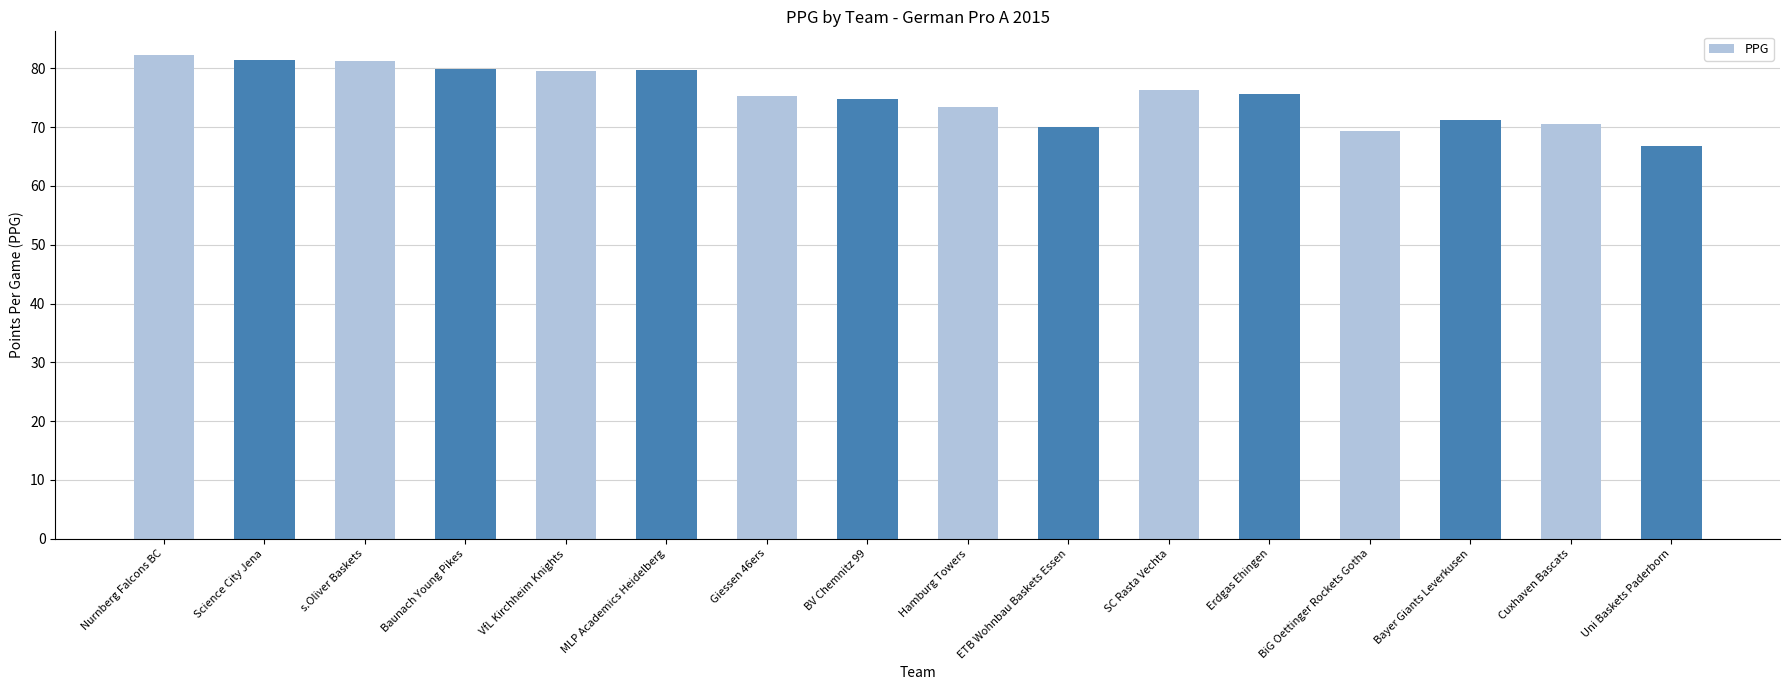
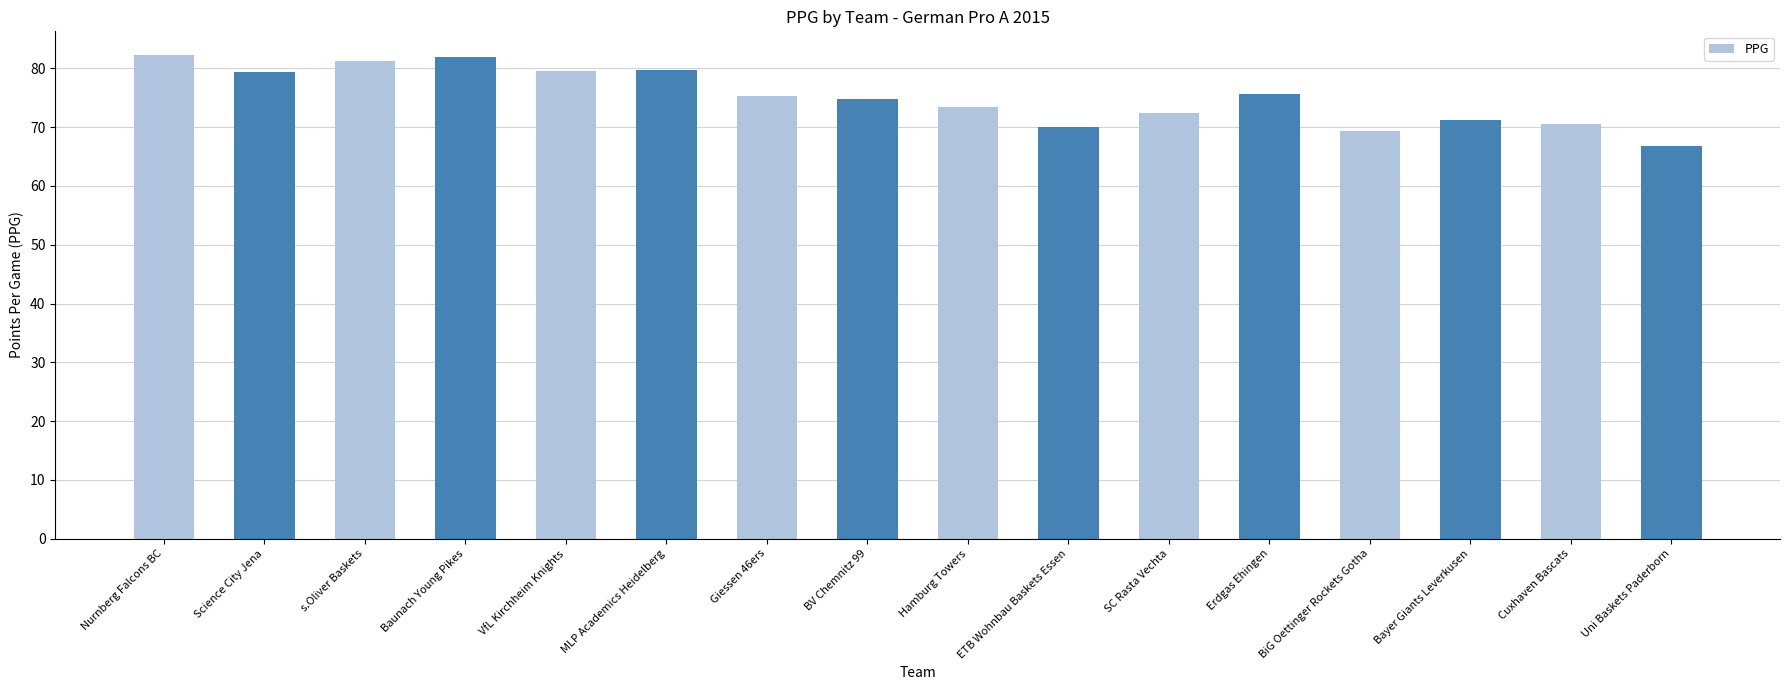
  {
    "Nurnberg Falcons BC": 82,
-   "Science City Jena": 82,
+   "Science City Jena": 79,
    "s.Oliver Baskets": 81,
-   "Baunach Young Pikes": 80,
+   "Baunach Young Pikes": 82,
    "VfL Kirchheim Knights": 80,
    "MLP Academics Heidelberg": 80,
    "Giessen 46ers": 75,
    "BV Chemnitz 99": 75,
    "Hamburg Towers": 73,
    "ETB Wohnbau Baskets Essen": 70,
-   "SC Rasta Vechta": 76,
+   "SC Rasta Vechta": 73,
    "Erdgas Ehingen": 76,
    "BiG Oettinger Rockets Gotha": 69,
    "Bayer Giants Leverkusen": 71,
    "Cuxhaven Bascats": 71,
    "Uni Baskets Paderborn": 67
  }
